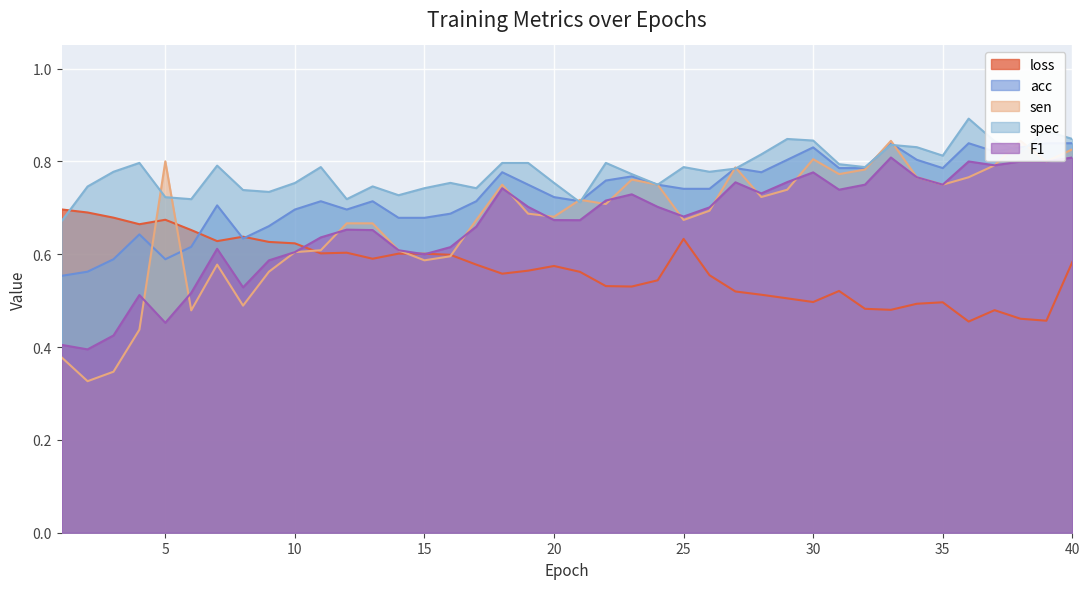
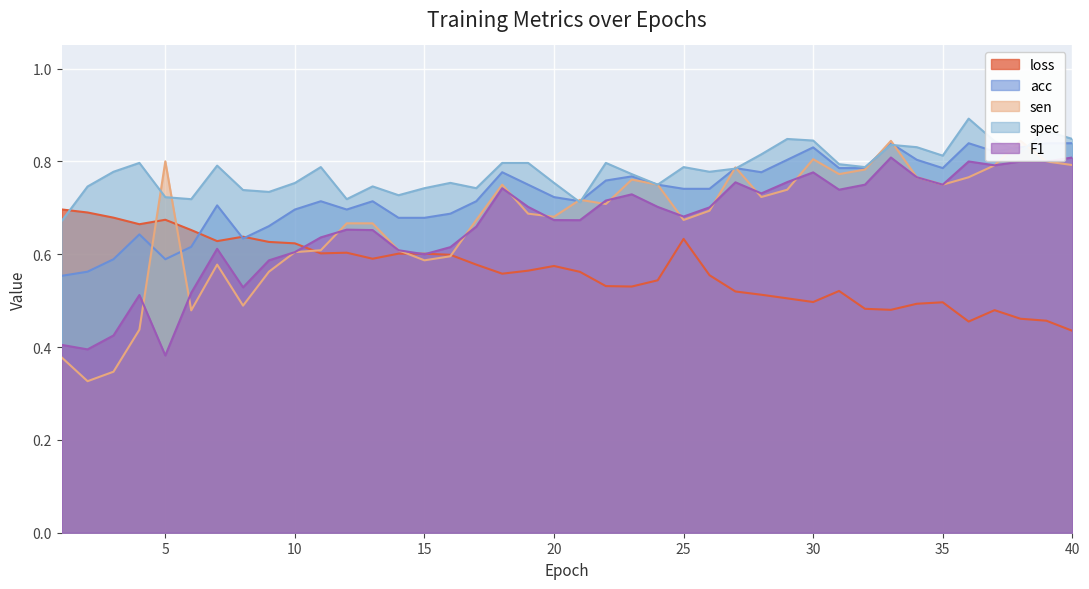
  {
    "loss": {
      "5": 0.67,
      "10": 0.62,
      "20": 0.57,
      "25": 0.63,
      "30": 0.50,
      "35": 0.50,
-     "40": 0.58
+     "40": 0.44
    },
    "sen": {
      "5": 0.80,
      "15": 0.59,
      "20": 0.68,
      "25": 0.67,
      "30": 0.80,
-     "40": 0.83
+     "40": 0.79
    },
    "F1": {
-     "5": 0.45,
+     "5": 0.38,
      "20": 0.67,
      "25": 0.68,
      "30": 0.78,
      "40": 0.81
    }
  }
